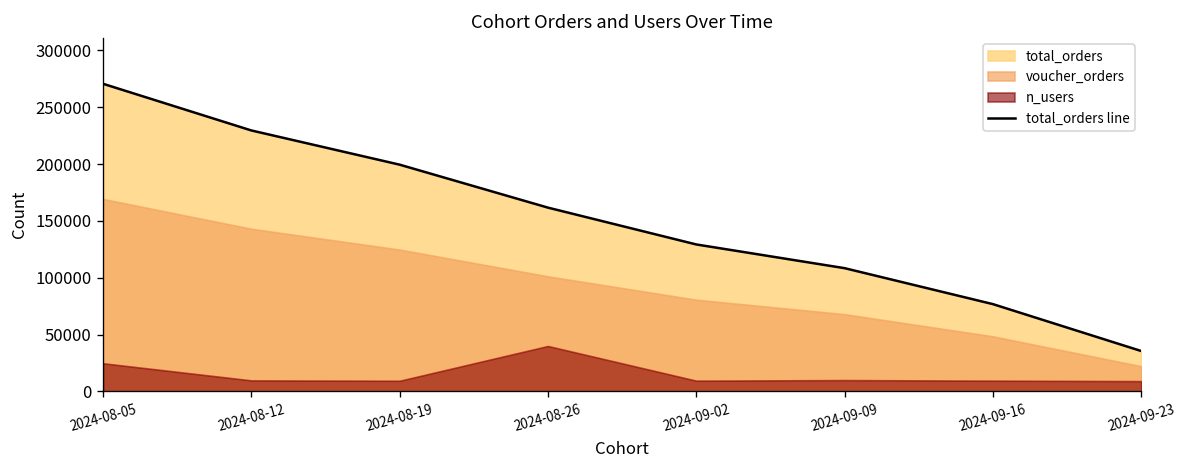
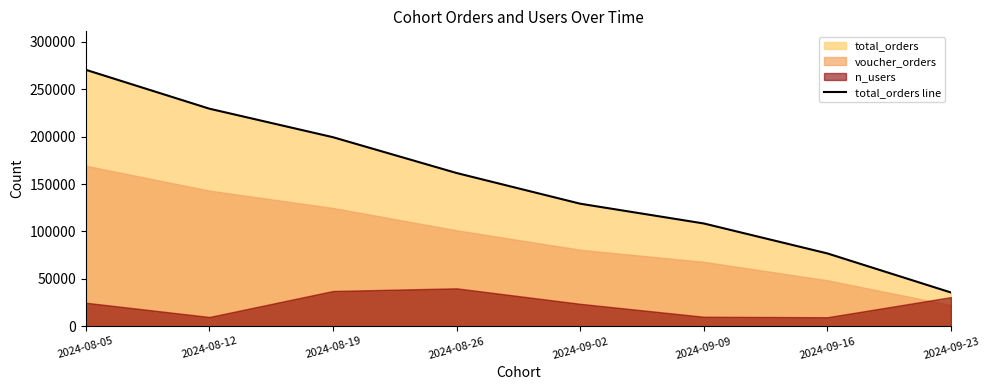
  {
    "n_users": {
      "2024-08-05": 20000,
      "2024-08-12": 10000,
-     "2024-08-19": 10000,
+     "2024-08-19": 40000,
      "2024-08-26": 40000,
-     "2024-09-02": 10000,
+     "2024-09-02": 20000,
      "2024-09-09": 10000,
      "2024-09-16": 10000,
-     "2024-09-23": 10000
+     "2024-09-23": 30000
    }
  }
